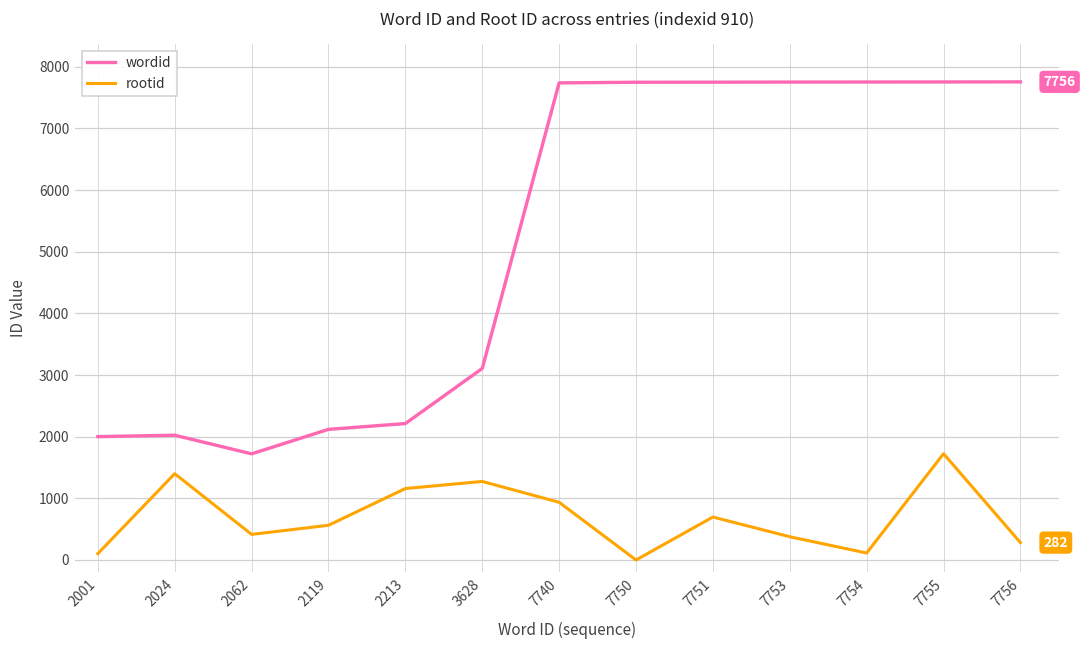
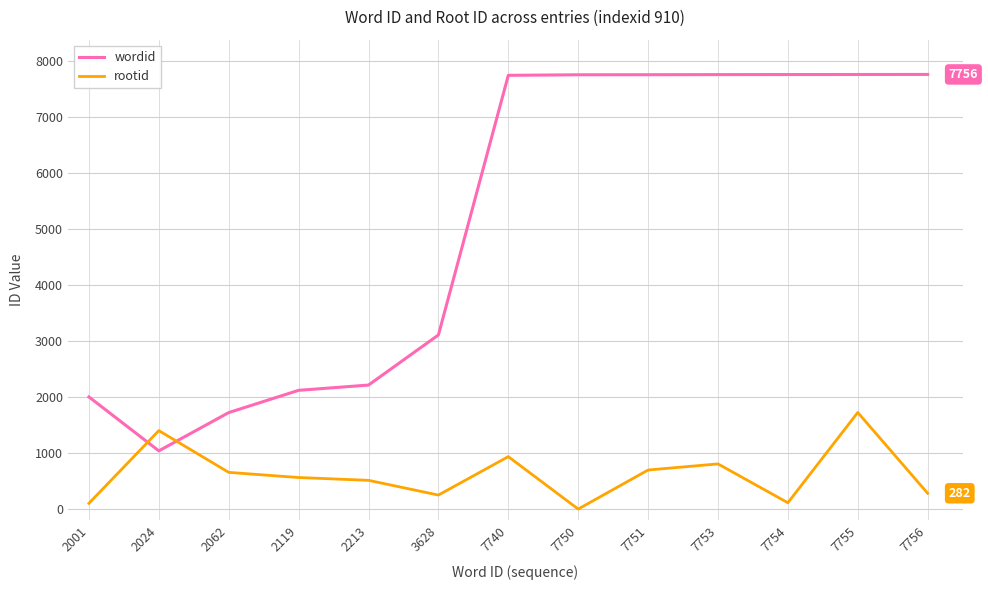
  {
    "wordid": {
      "2001": 2000,
-     "2024": 2000,
+     "2024": 1000,
      "2062": 1700,
      "2119": 2100,
      "2213": 2200,
      "3628": 3100,
      "7740": 7700,
      "7750": 7800,
      "7751": 7800,
      "7753": 7800,
      "7754": 7800,
      "7755": 7800
    },
    "rootid": {
      "2001": 100,
      "2024": 1400,
-     "2062": 400,
+     "2062": 700,
      "2119": 600,
-     "2213": 1200,
-     "3628": 1300,
+     "2213": 500,
+     "3628": 300,
      "7740": 900,
      "7750": 0,
      "7751": 700,
-     "7753": 400,
+     "7753": 800,
      "7754": 100,
      "7755": 1700
    }
  }
